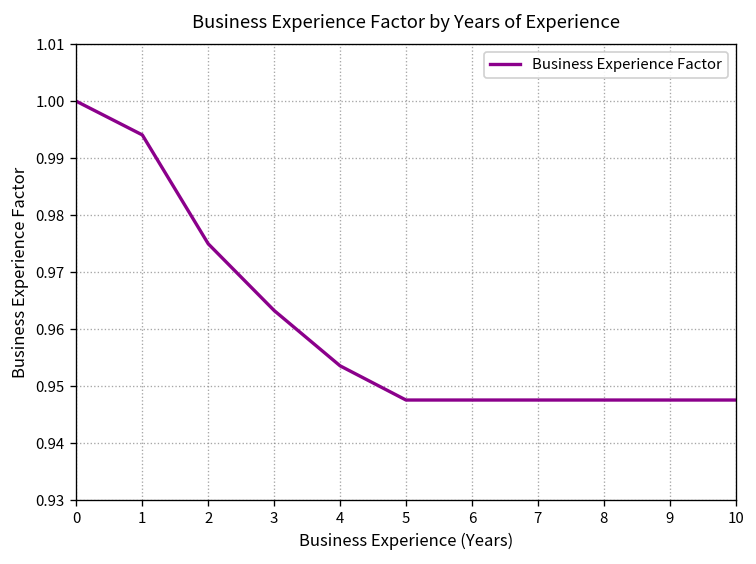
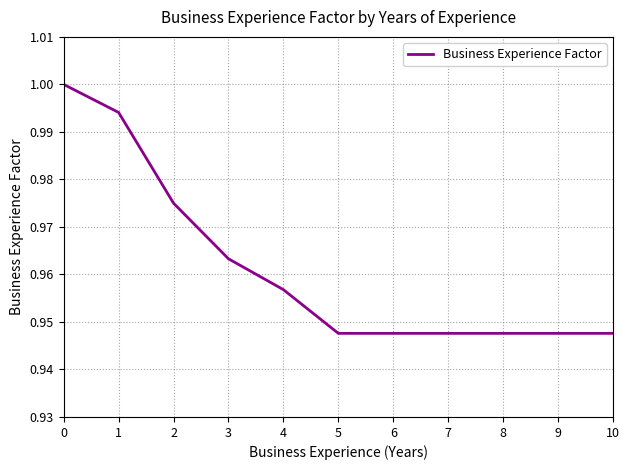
  {
    "0": 1.000,
    "1": 0.994,
    "2": 0.975,
    "3": 0.963,
-   "4": 0.954,
+   "4": 0.957,
    "5": 0.948,
    "6": 0.948,
    "7": 0.948,
    "8": 0.948,
    "9": 0.948,
    "10": 0.948
  }
